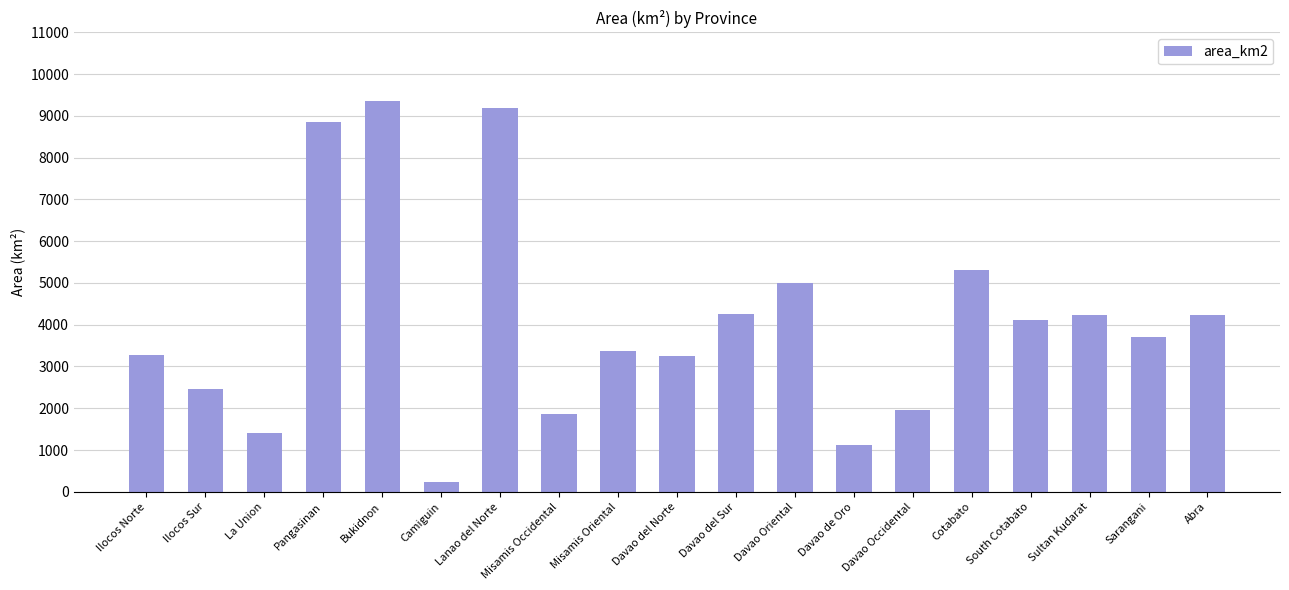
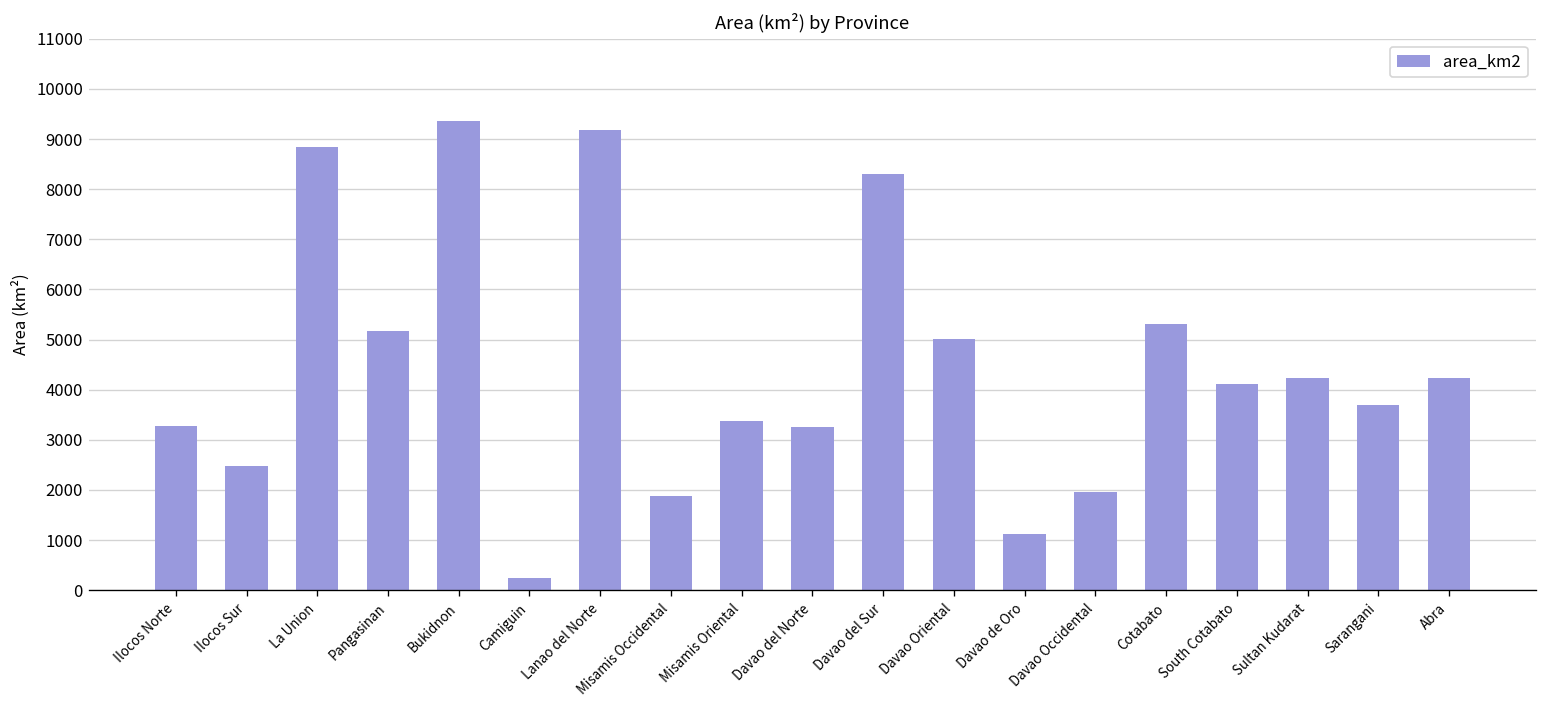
  {
    "Ilocos Norte": 3300,
    "Ilocos Sur": 2500,
-   "La Union": 1400,
-   "Pangasinan": 8900,
+   "La Union": 8800,
+   "Pangasinan": 5200,
    "Bukidnon": 9400,
    "Camiguin": 200,
    "Lanao del Norte": 9200,
    "Misamis Occidental": 1900,
    "Misamis Oriental": 3400,
    "Davao del Norte": 3200,
-   "Davao del Sur": 4300,
+   "Davao del Sur": 8300,
    "Davao Oriental": 5000,
    "Davao de Oro": 1100,
    "Davao Occidental": 2000,
    "Cotabato": 5300,
    "South Cotabato": 4100,
    "Sultan Kudarat": 4200,
    "Sarangani": 3700,
    "Abra": 4200
  }
